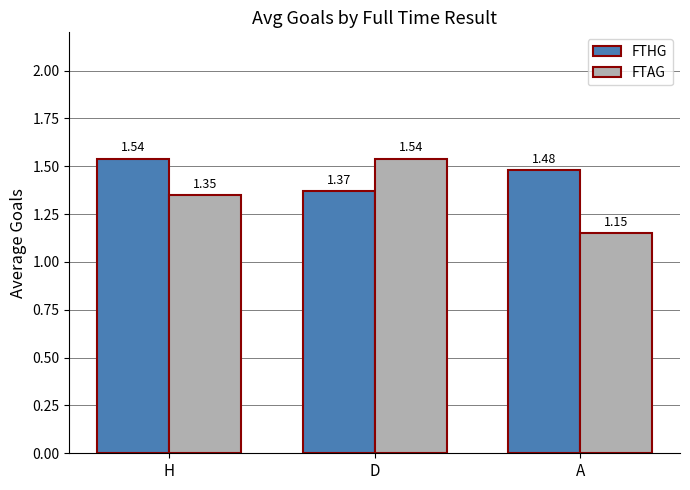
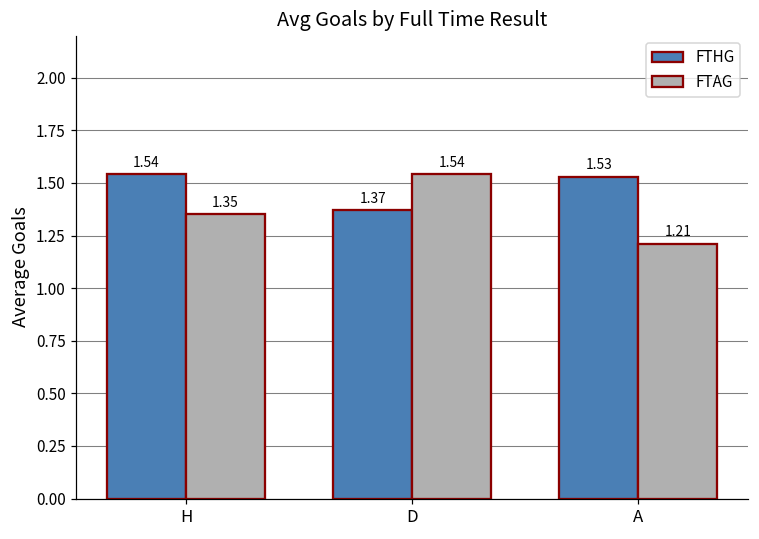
  {
    "FTHG": {
      "H": 1.54,
      "D": 1.37,
-     "A": 1.48
+     "A": 1.53
    },
    "FTAG": {
      "H": 1.35,
      "D": 1.54,
-     "A": 1.15
+     "A": 1.21
    }
  }
